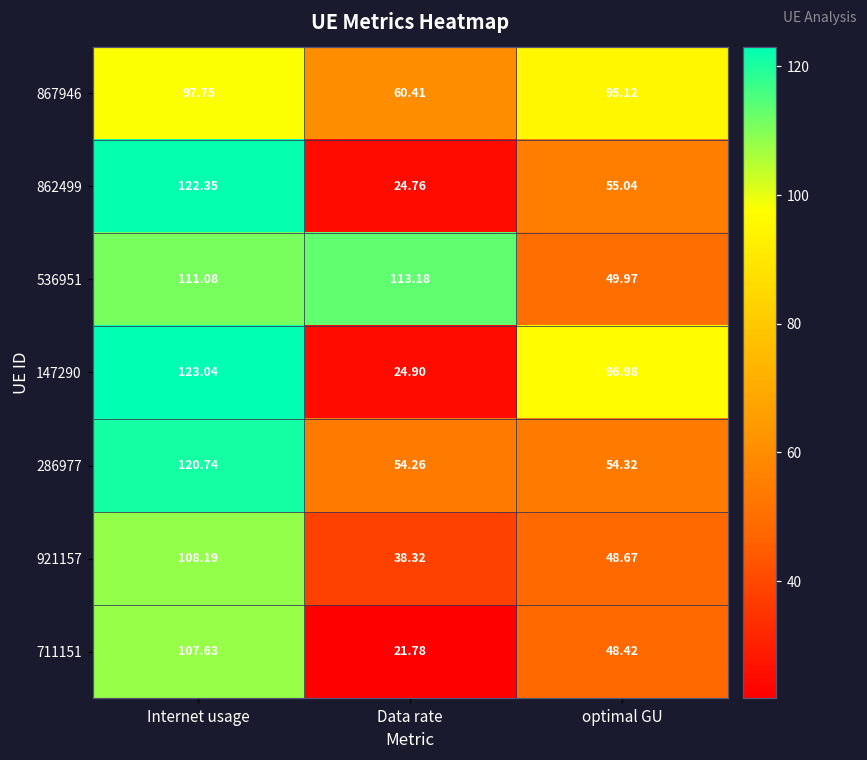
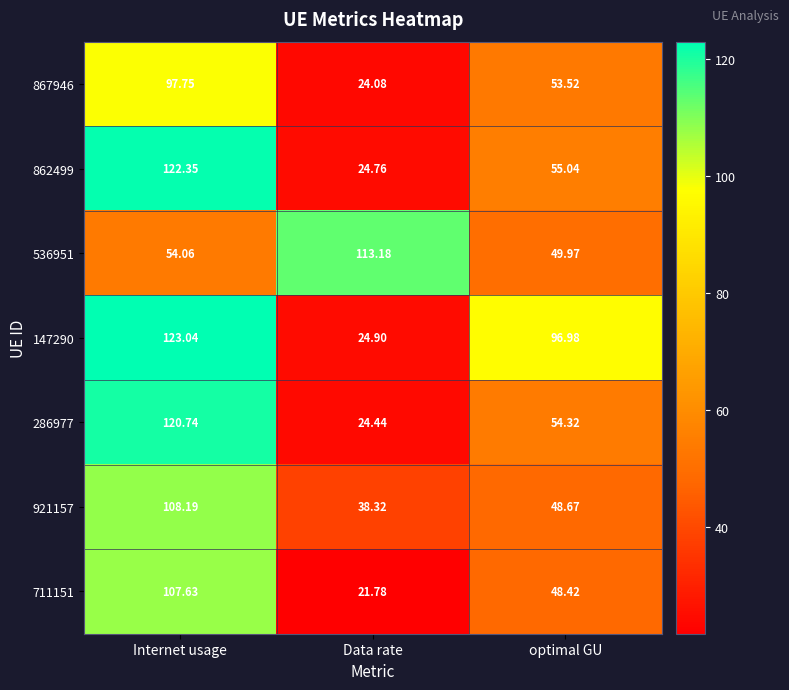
  {
    "867946": {
      "Internet usage": 97.75,
-     "Data rate": 60.41,
-     "optimal GU": 95.12
+     "Data rate": 24.08,
+     "optimal GU": 53.52
    },
    "862499": {
      "Internet usage": 122.35,
      "Data rate": 24.76,
      "optimal GU": 55.04
    },
    "536951": {
-     "Internet usage": 111.08,
+     "Internet usage": 54.06,
      "Data rate": 113.18,
      "optimal GU": 49.97
    },
    "147290": {
      "Internet usage": 123.04,
      "Data rate": 24.90,
      "optimal GU": 96.98
    },
    "286977": {
      "Internet usage": 120.74,
-     "Data rate": 54.26,
+     "Data rate": 24.44,
      "optimal GU": 54.32
    },
    "921157": {
      "Internet usage": 108.19,
      "Data rate": 38.32,
      "optimal GU": 48.67
    },
    "711151": {
      "Internet usage": 107.63,
      "Data rate": 21.78,
      "optimal GU": 48.42
    }
  }
